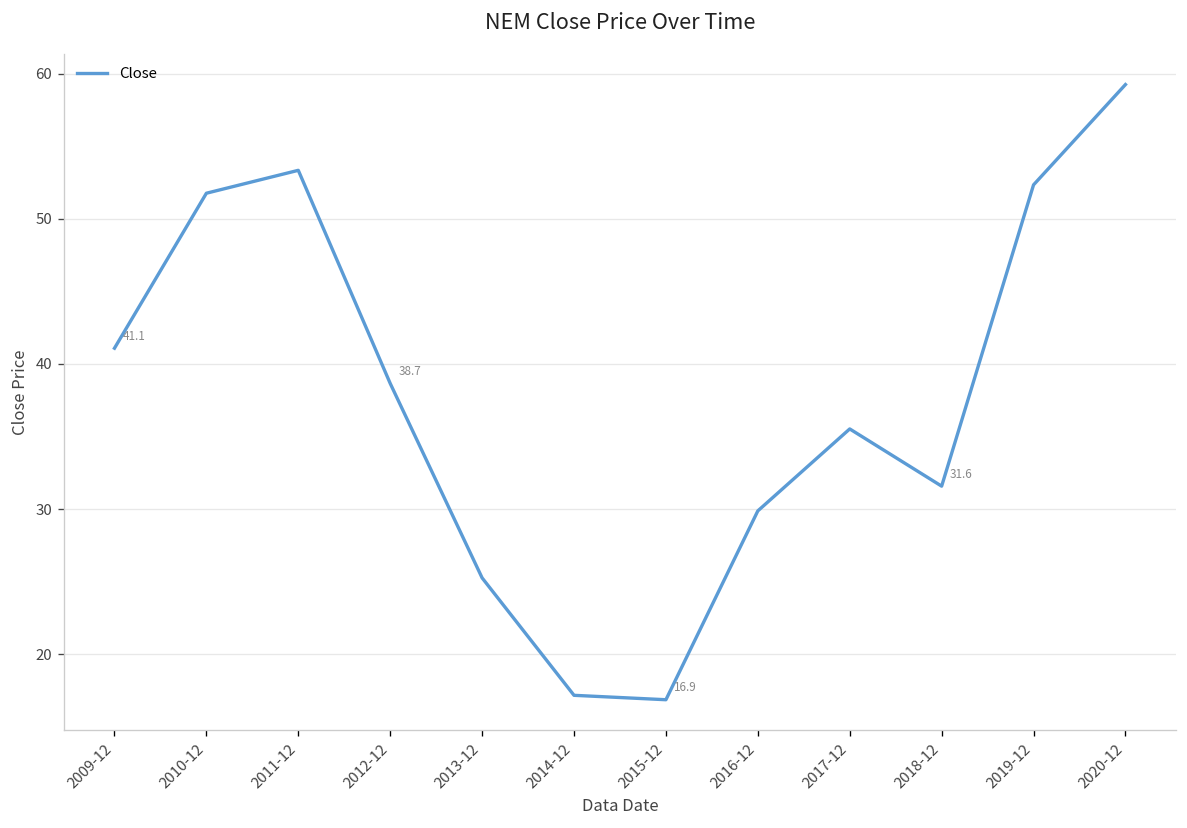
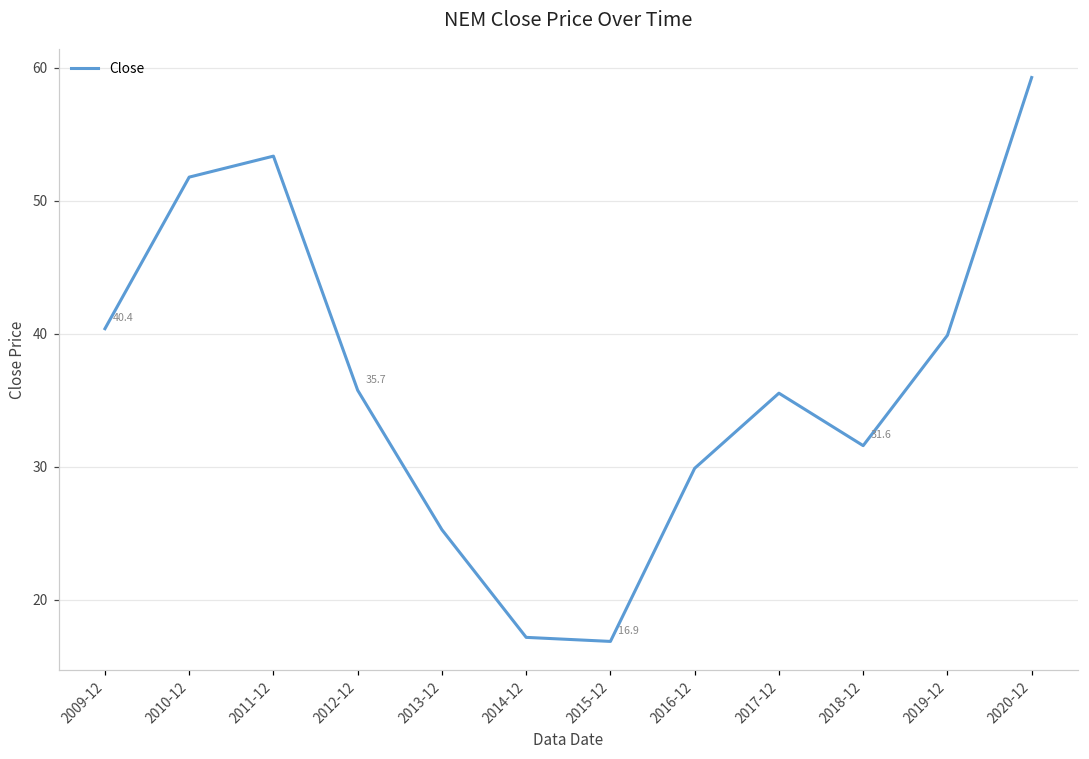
  {
-   "2009-12": 41.1,
-   "2012-12": 38.7,
+   "2009-12": 40.4,
+   "2012-12": 35.7,
    "2015-12": 16.9,
    "2018-12": 31.6,
-   "2019-12": 52.3
+   "2019-12": 39.9
  }
